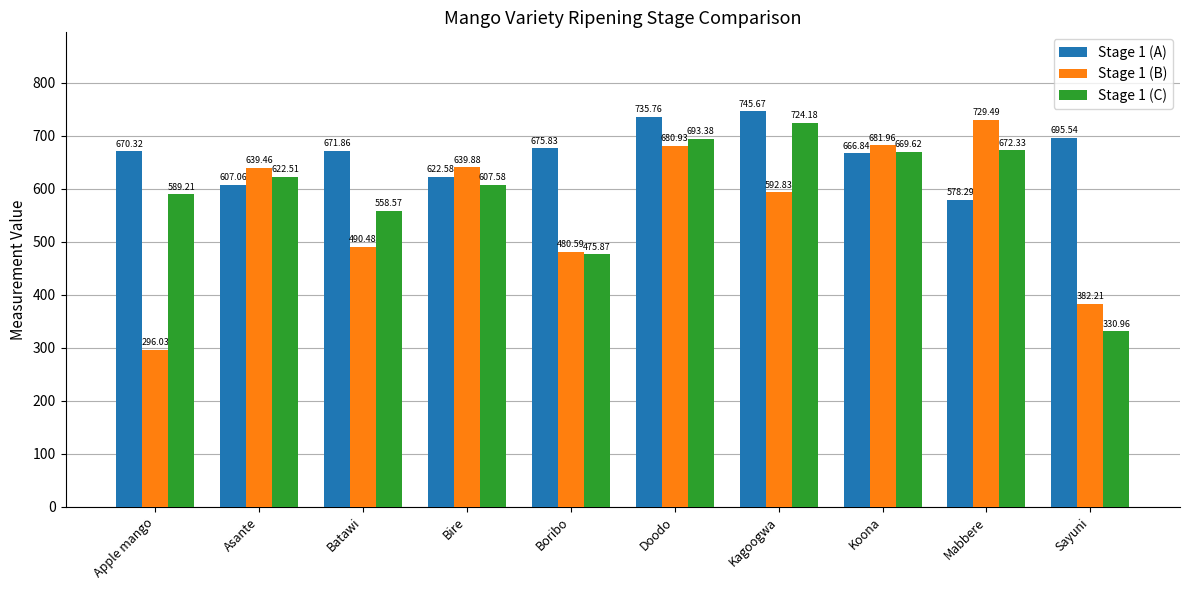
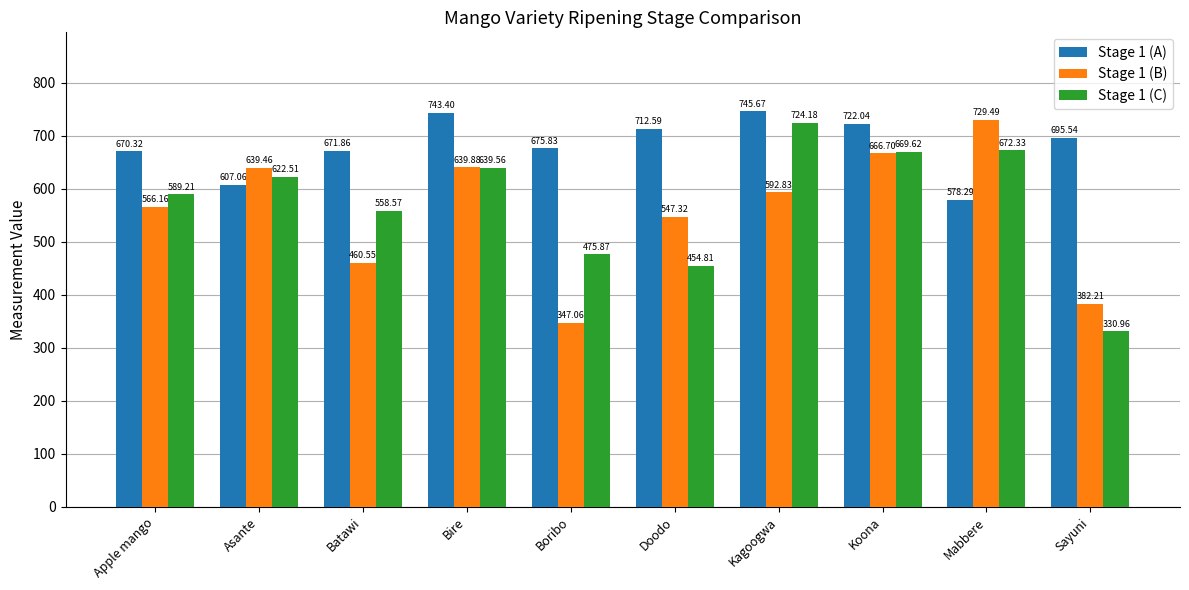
  {
    "Stage 1 (A)": {
      "Apple mango": 670.32,
      "Asante": 607.06,
      "Batawi": 671.86,
-     "Bire": 622.58,
+     "Bire": 743.40,
      "Boribo": 675.83,
-     "Doodo": 735.76,
+     "Doodo": 712.59,
      "Kagoogwa": 745.67,
-     "Koona": 666.84,
+     "Koona": 722.04,
      "Mabbere": 578.29,
      "Sayuni": 695.54
    },
    "Stage 1 (B)": {
-     "Apple mango": 296.03,
+     "Apple mango": 566.16,
      "Asante": 639.46,
-     "Batawi": 490.48,
+     "Batawi": 460.55,
      "Bire": 639.88,
-     "Boribo": 480.59,
-     "Doodo": 680.93,
+     "Boribo": 347.06,
+     "Doodo": 547.32,
      "Kagoogwa": 592.83,
-     "Koona": 681.96,
+     "Koona": 666.70,
      "Mabbere": 729.49,
      "Sayuni": 382.21
    },
    "Stage 1 (C)": {
      "Apple mango": 589.21,
      "Asante": 622.51,
      "Batawi": 558.57,
-     "Bire": 607.58,
+     "Bire": 639.56,
      "Boribo": 475.87,
-     "Doodo": 693.38,
+     "Doodo": 454.81,
      "Kagoogwa": 724.18,
      "Koona": 669.62,
      "Mabbere": 672.33,
      "Sayuni": 330.96
    }
  }
